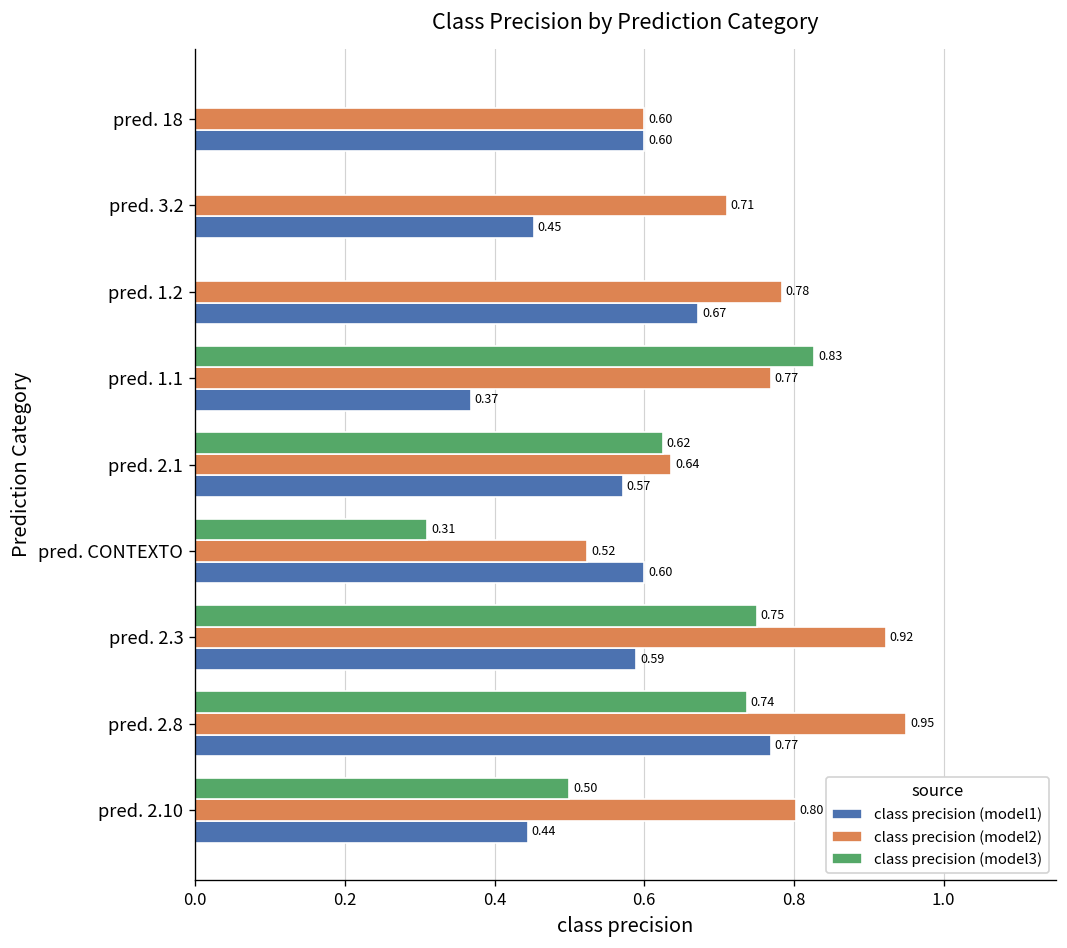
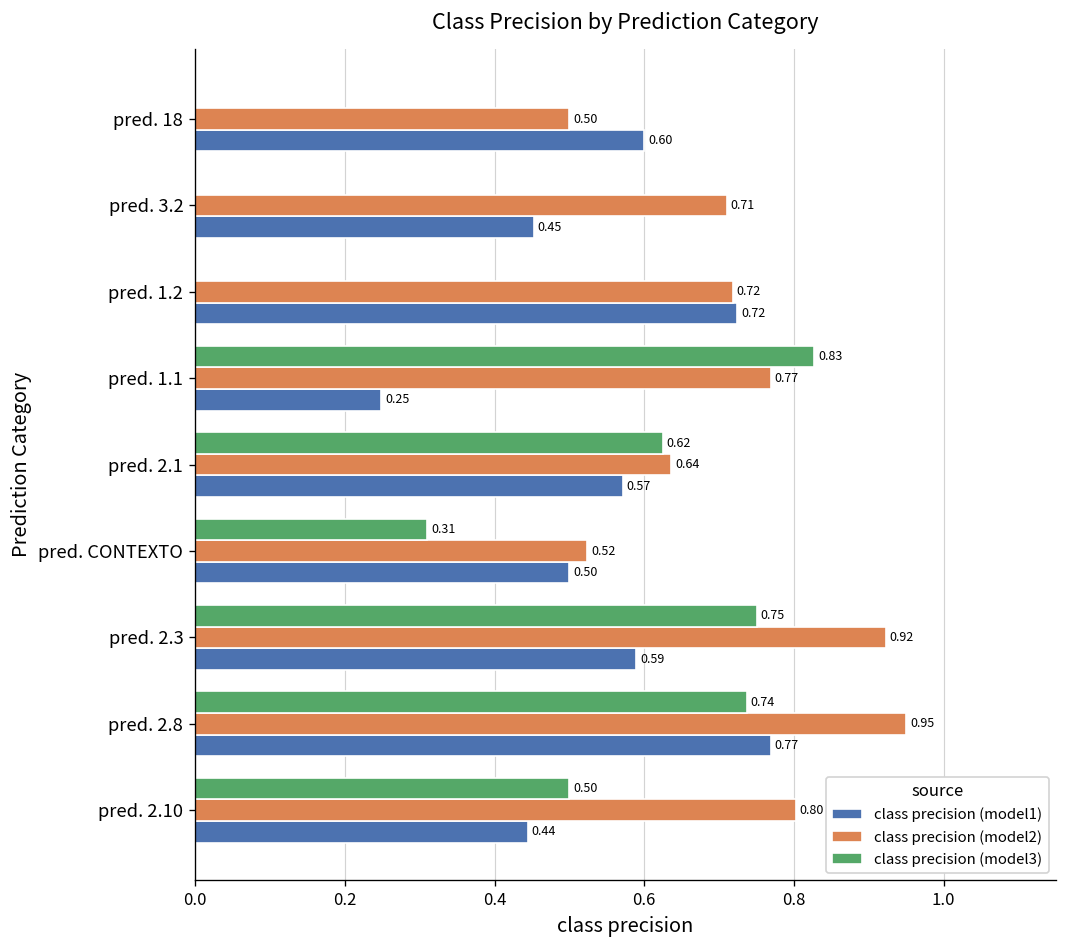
  {
    "class precision (model1)": {
      "pred. 18": 0.60,
      "pred. 3.2": 0.45,
-     "pred. 1.2": 0.67,
-     "pred. 1.1": 0.37,
+     "pred. 1.2": 0.72,
+     "pred. 1.1": 0.25,
      "pred. 2.1": 0.57,
-     "pred. CONTEXTO": 0.60,
+     "pred. CONTEXTO": 0.50,
      "pred. 2.3": 0.59,
      "pred. 2.8": 0.77,
      "pred. 2.10": 0.44
    },
    "class precision (model2)": {
-     "pred. 18": 0.60,
+     "pred. 18": 0.50,
      "pred. 3.2": 0.71,
-     "pred. 1.2": 0.78,
+     "pred. 1.2": 0.72,
      "pred. 1.1": 0.77,
      "pred. 2.1": 0.64,
      "pred. CONTEXTO": 0.52,
      "pred. 2.3": 0.92,
      "pred. 2.8": 0.95,
      "pred. 2.10": 0.80
    },
    "class precision (model3)": {
      "pred. 1.1": 0.83,
      "pred. 2.1": 0.62,
      "pred. CONTEXTO": 0.31,
      "pred. 2.3": 0.75,
      "pred. 2.8": 0.74,
      "pred. 2.10": 0.50
    }
  }
